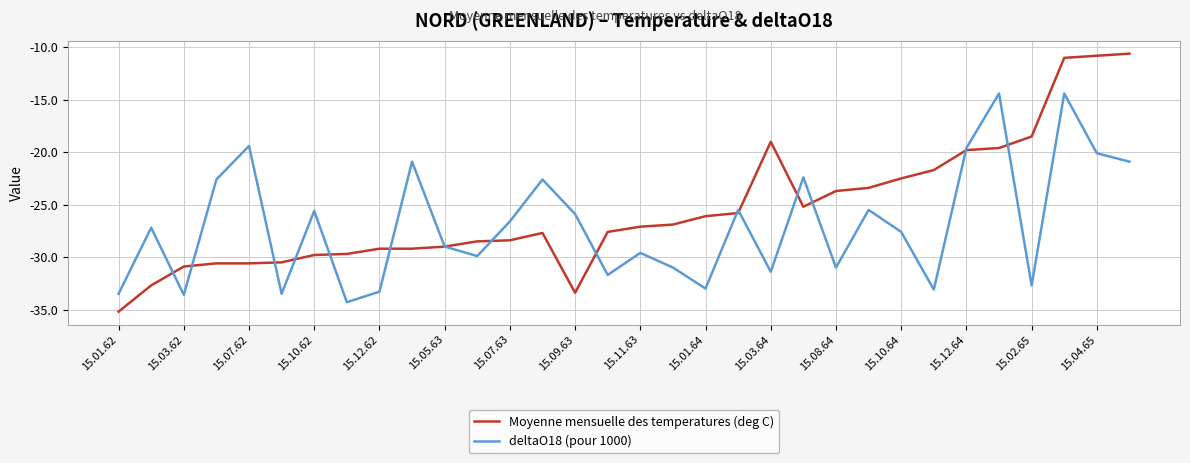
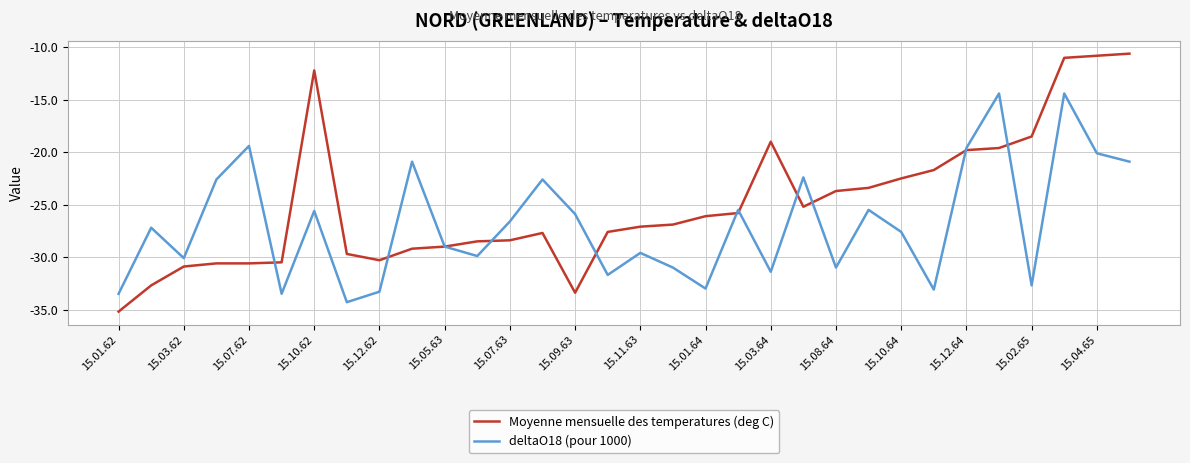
  {
    "Moyenne mensuelle des temperatures (deg C)": {
      "15.01.62": -35.2,
      "15.03.62": -30.9,
      "15.07.62": -30.6,
-     "15.10.62": -29.8,
-     "15.12.62": -29.2,
+     "15.10.62": -12.2,
+     "15.12.62": -30.3,
      "15.07.63": -28.4,
      "15.09.63": -33.4,
      "15.11.63": -27.1,
      "15.01.64": -26.1,
      "15.03.64": -19.0,
      "15.08.64": -23.7,
      "15.10.64": -22.5,
      "15.02.65": -18.5,
      "15.04.65": -10.8
    },
    "deltaO18 (pour 1000)": {
      "15.01.62": -33.5,
-     "15.03.62": -33.6,
+     "15.03.62": -30.1,
      "15.07.62": -19.4,
      "15.10.62": -25.6,
      "15.12.62": -33.3,
      "15.07.63": -26.6,
      "15.09.63": -25.9,
      "15.11.63": -29.6,
      "15.01.64": -33.0,
      "15.03.64": -31.4,
      "15.08.64": -31.0,
      "15.10.64": -27.6,
      "15.02.65": -32.7,
      "15.04.65": -20.1
    }
  }
